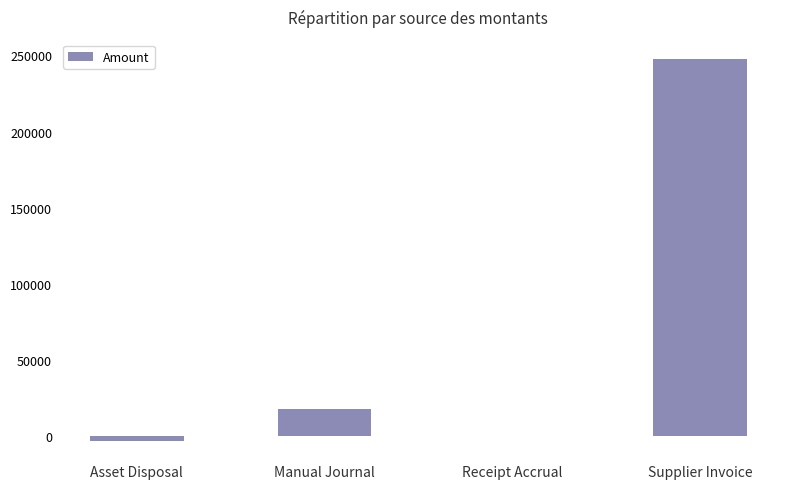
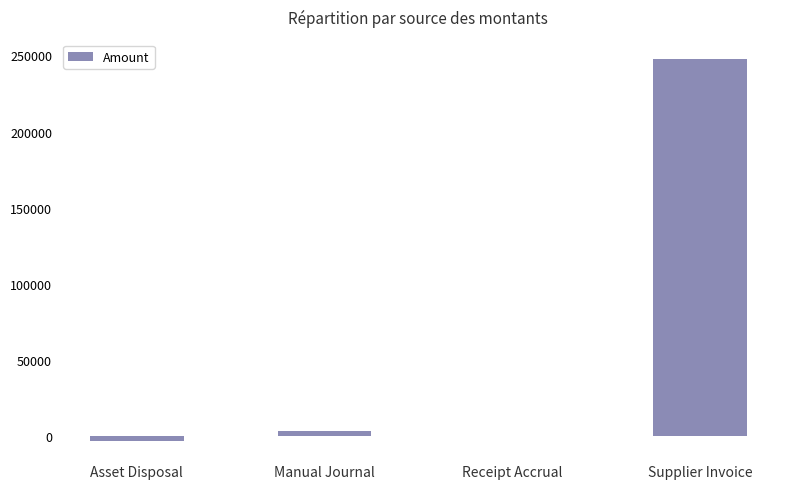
  {
    "Asset Disposal": -3000,
-   "Manual Journal": 18000,
+   "Manual Journal": 3000,
    "Supplier Invoice": 248000
  }
